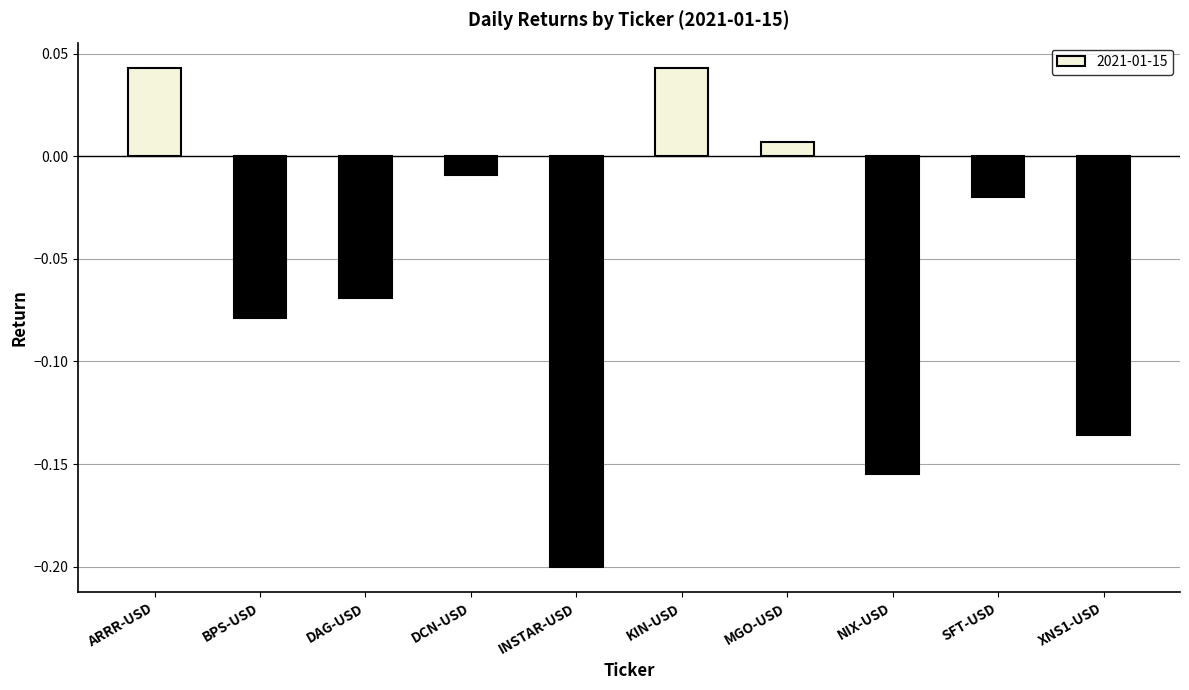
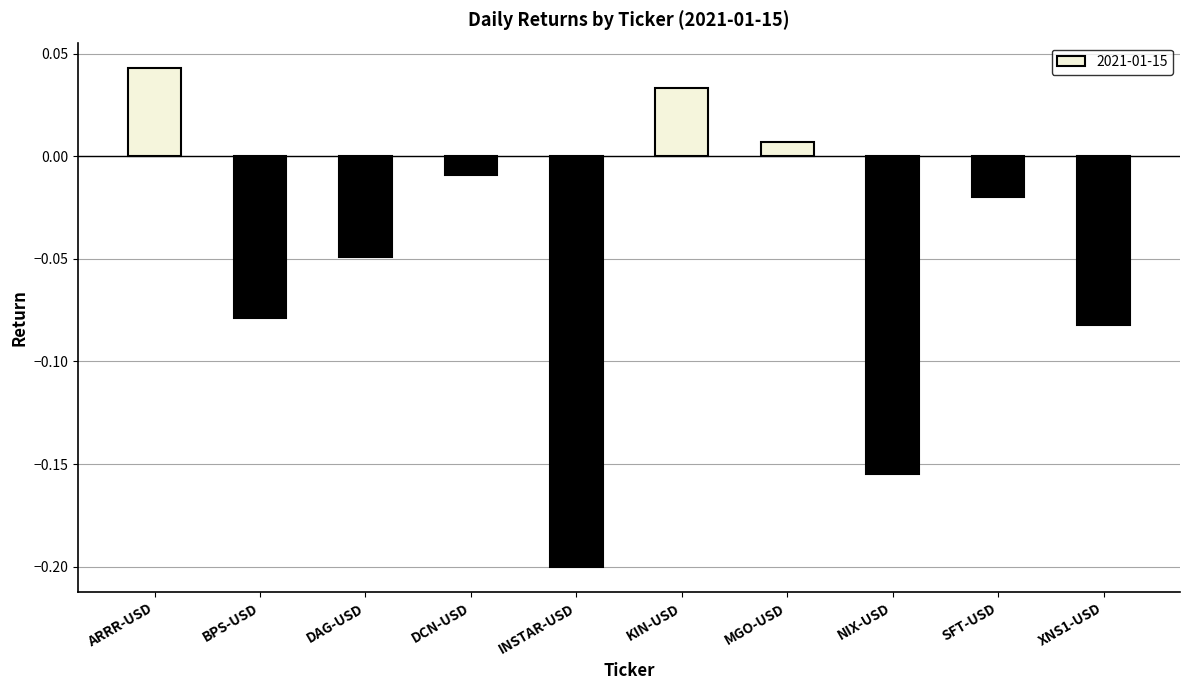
  {
    "ARRR-USD": 0.043,
    "BPS-USD": -0.079,
-   "DAG-USD": -0.069,
+   "DAG-USD": -0.049,
    "DCN-USD": -0.009,
    "INSTAR-USD": -0.200,
-   "KIN-USD": 0.043,
+   "KIN-USD": 0.033,
    "MGO-USD": 0.007,
    "NIX-USD": -0.155,
    "SFT-USD": -0.020,
-   "XNS1-USD": -0.136
+   "XNS1-USD": -0.082
  }
